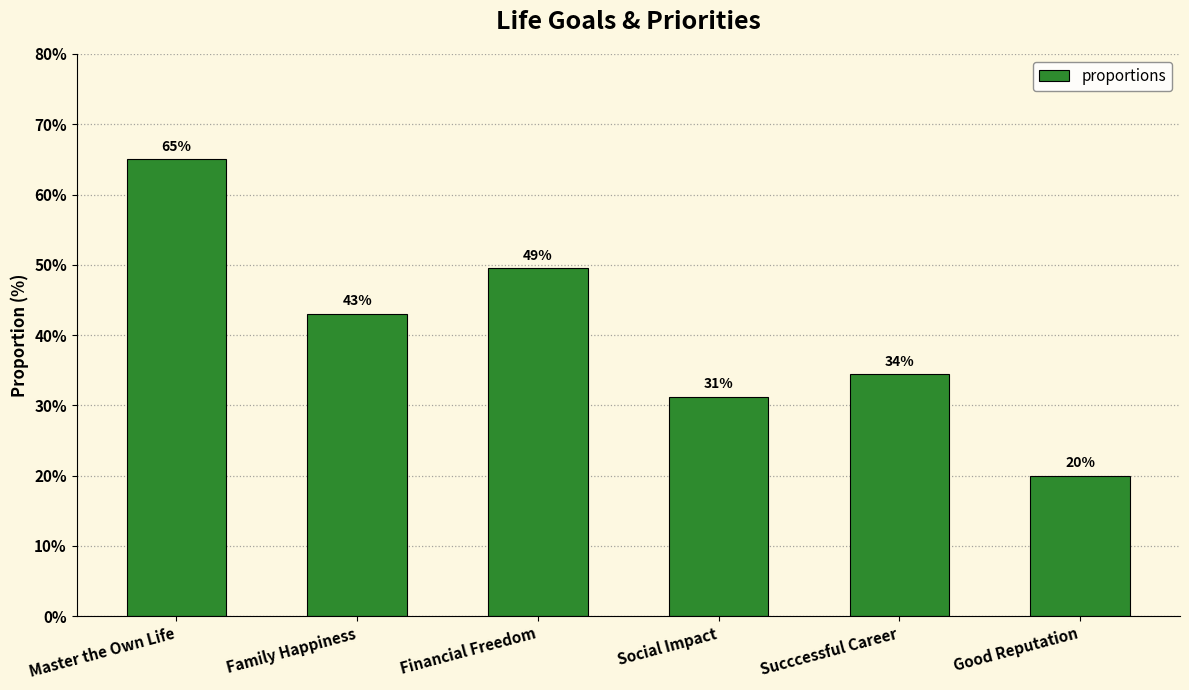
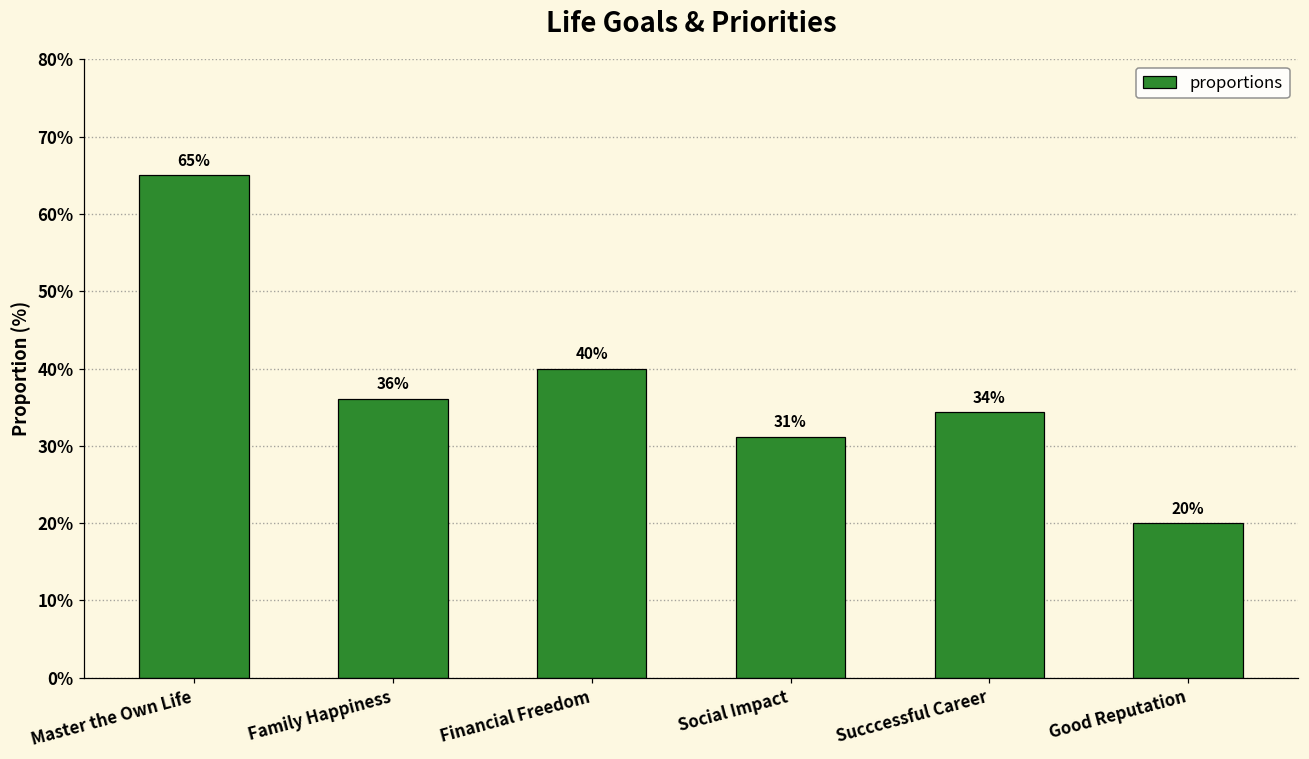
  {
    "Master the Own Life": "65%",
-   "Family Happiness": "43%",
-   "Financial Freedom": "49%",
+   "Family Happiness": "36%",
+   "Financial Freedom": "40%",
    "Social Impact": "31%",
    "Succcessful Career": "34%",
    "Good Reputation": "20%"
  }
